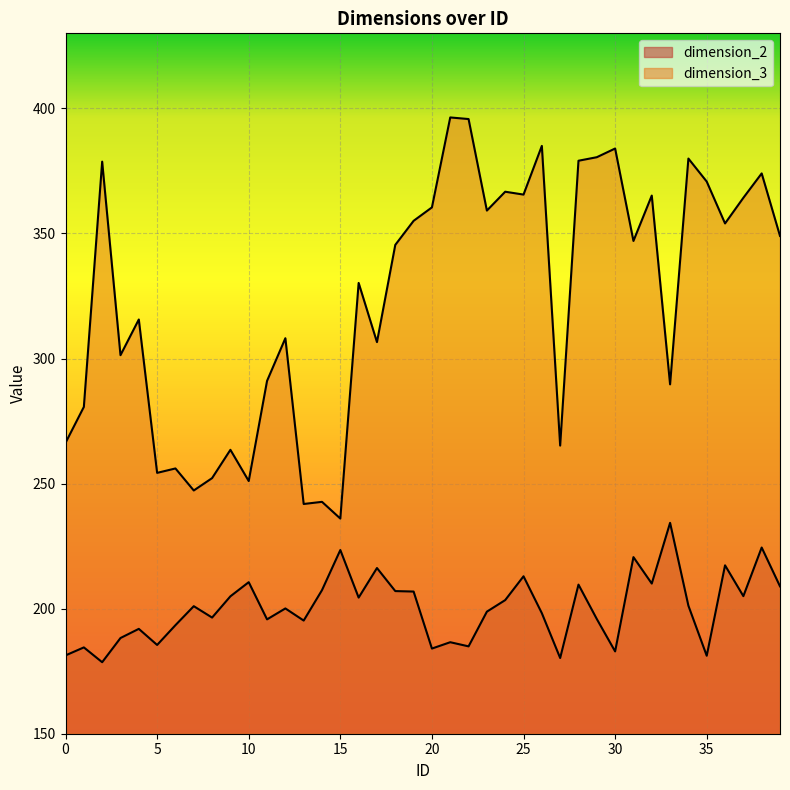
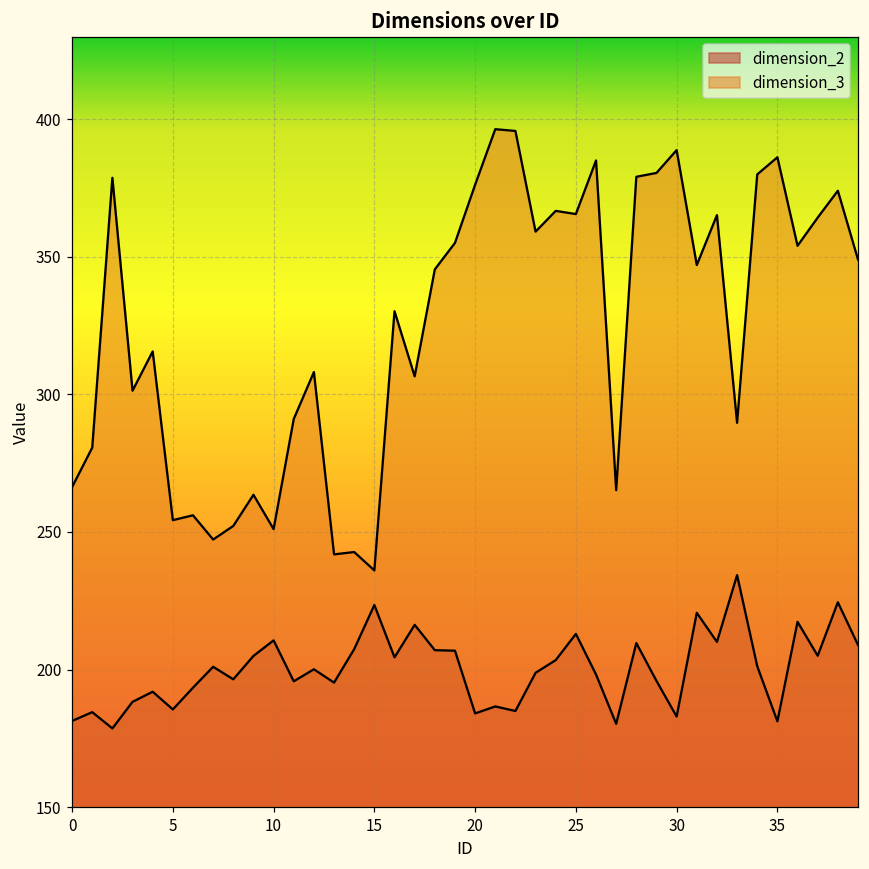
  {
    "dimension_2": {
      "0": 181,
      "5": 185,
      "10": 211,
      "15": 223,
      "20": 184,
      "25": 213,
      "30": 183,
      "35": 181
    },
    "dimension_3": {
      "0": 266,
      "5": 254,
      "10": 251,
      "15": 236,
-     "20": 360,
+     "20": 376,
      "25": 366,
-     "30": 384,
-     "35": 371
+     "30": 389,
+     "35": 386
    }
  }
